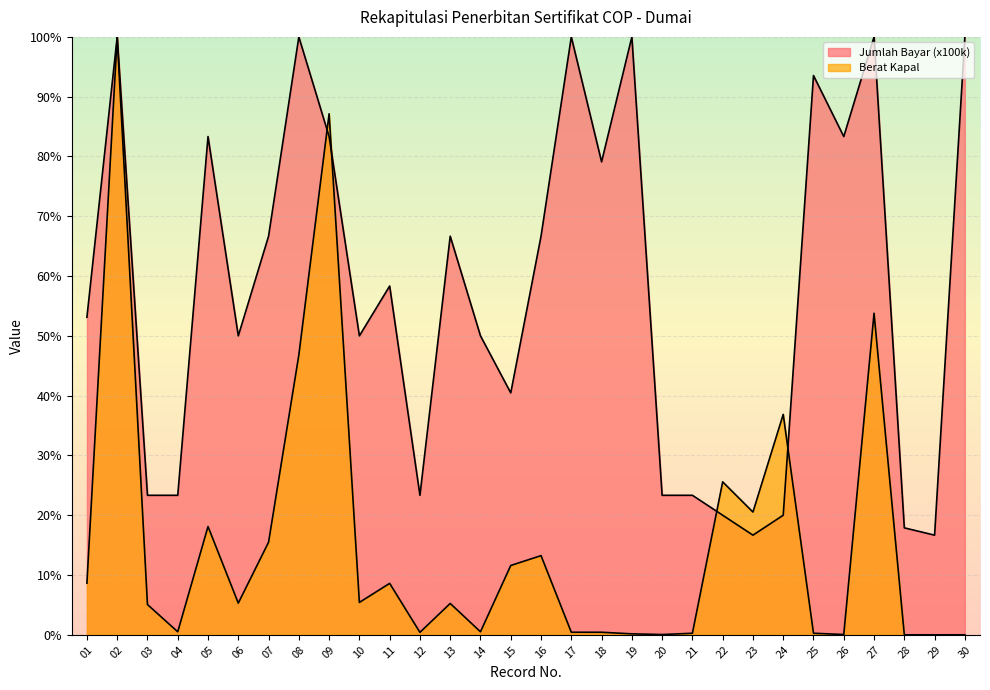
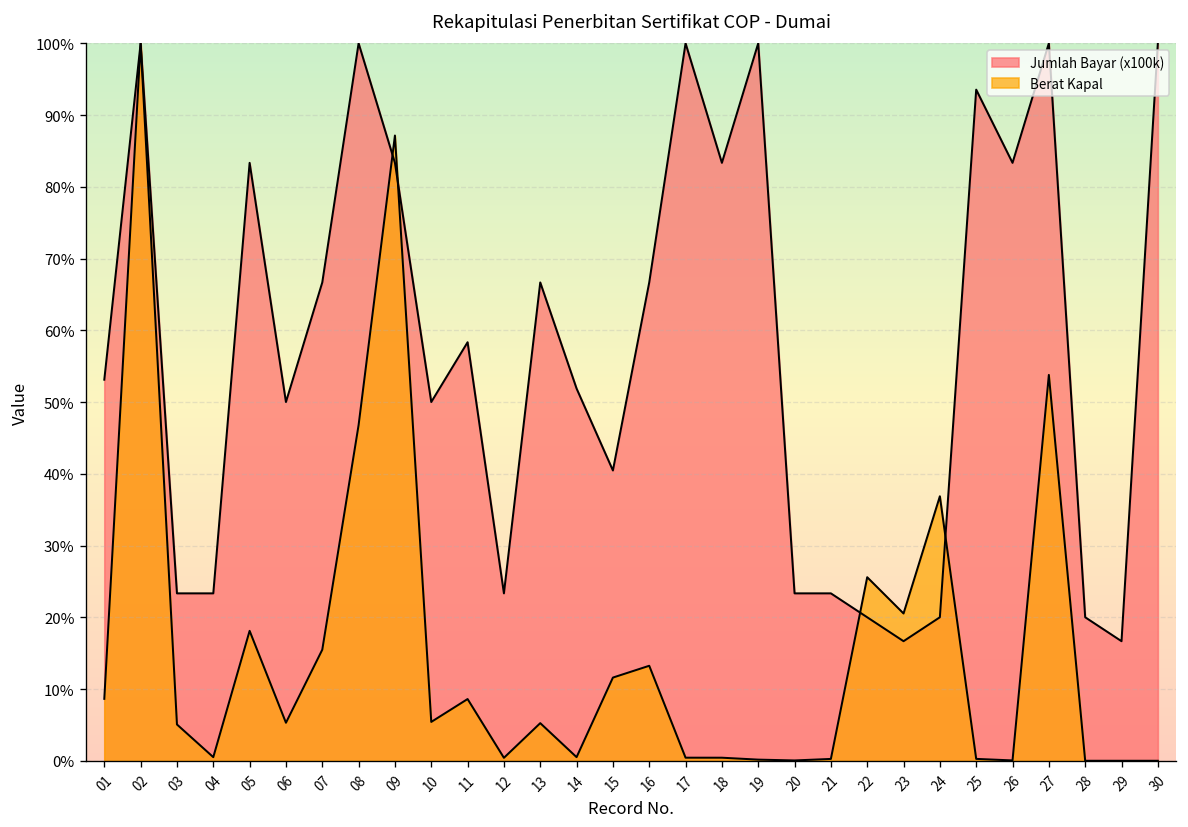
  {
    "Jumlah Bayar (x100k)": {
      "01": "53%",
      "03": "23%",
      "04": "23%",
      "05": "83%",
      "06": "50%",
      "07": "67%",
      "08": "100%",
      "09": "83%",
      "10": "50%",
      "11": "58%",
      "12": "23%",
      "13": "67%",
-     "14": "50%",
+     "14": "52%",
      "15": "40%",
      "16": "67%",
      "17": "100%",
-     "18": "79%",
+     "18": "83%",
      "19": "100%",
      "20": "23%",
      "21": "23%",
      "22": "20%",
      "23": "17%",
      "24": "20%",
      "25": "94%",
      "26": "83%",
      "27": "100%",
-     "28": "18%",
+     "28": "20%",
      "29": "17%",
      "30": "100%"
    },
    "Berat Kapal": {
      "01": "9%",
      "03": "5%",
      "04": "1%",
      "05": "18%",
      "06": "5%",
      "07": "15%",
      "08": "47%",
      "09": "87%",
      "10": "5%",
      "11": "9%",
      "12": "0%",
      "13": "5%",
      "14": "1%",
      "15": "12%",
      "16": "13%",
      "17": "0%",
      "18": "0%",
      "19": "0%",
      "20": "0%",
      "21": "0%",
      "22": "26%",
      "23": "21%",
      "24": "37%",
      "25": "0%",
      "26": "0%",
      "27": "54%",
      "28": "0%",
      "29": "0%",
      "30": "0%"
    }
  }
